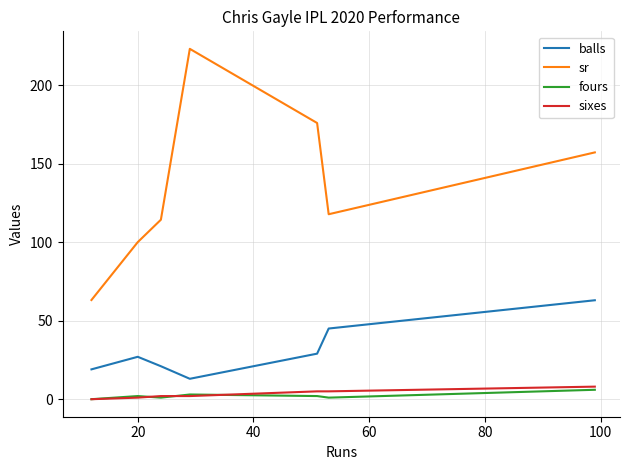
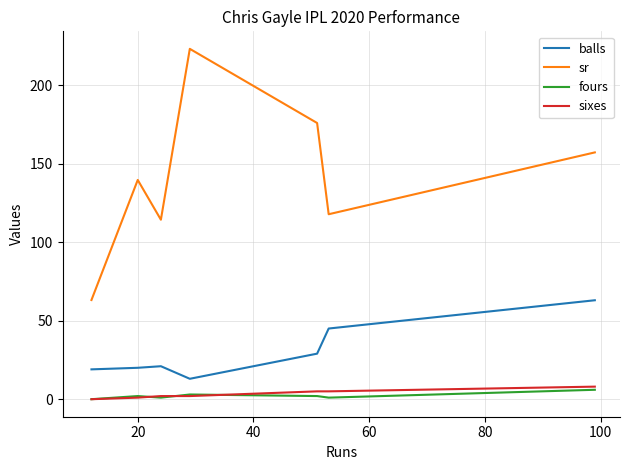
  {
    "balls": {
-     "20": 27
+     "20": 20
    },
    "sr": {
-     "20": 100
+     "20": 140
    }
  }
